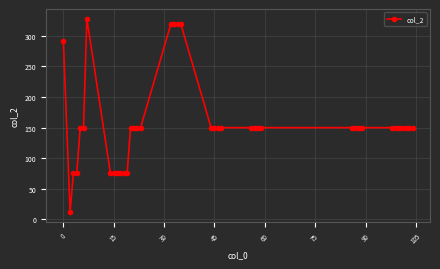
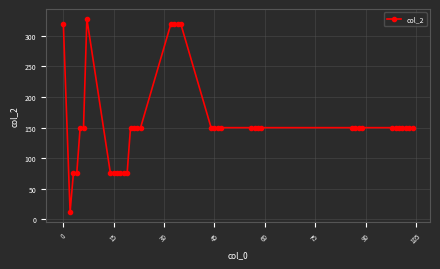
  {
-   "0": 290,
+   "0": 320,
    "15": 80,
    "45": 150
  }
